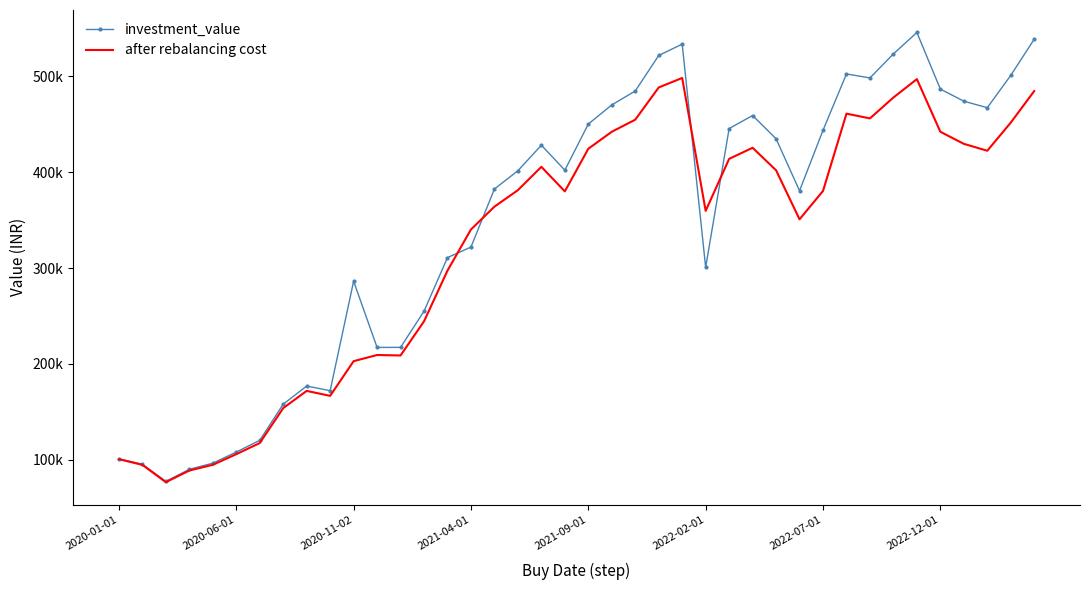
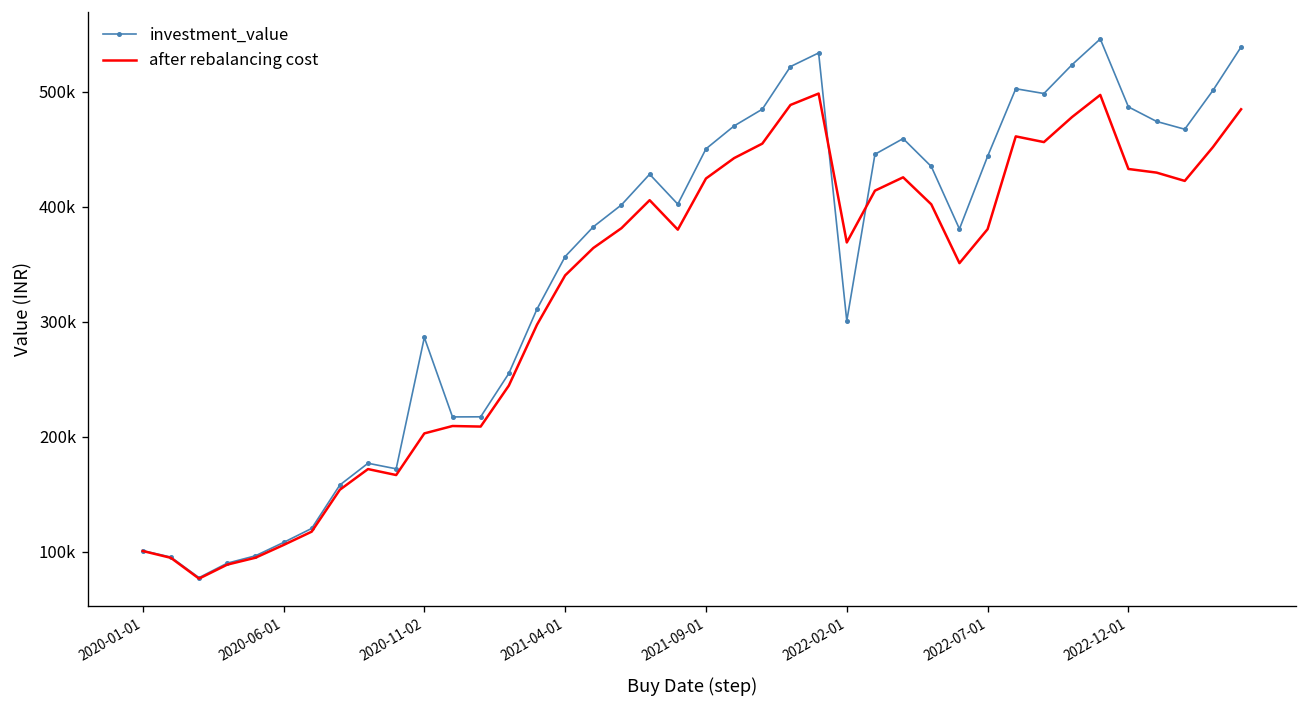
  {
    "investment_value": {
      "2020-11-02": 290000,
-     "2021-04-01": 320000,
+     "2021-04-01": 360000,
      "2021-09-01": 450000,
      "2022-02-01": 300000,
      "2022-07-01": 440000,
      "2022-12-01": 490000
    },
    "after rebalancing cost": {
      "2020-11-02": 200000,
      "2021-04-01": 340000,
      "2021-09-01": 420000,
-     "2022-02-01": 360000,
+     "2022-02-01": 370000,
      "2022-07-01": 380000,
-     "2022-12-01": 440000
+     "2022-12-01": 430000
    }
  }
